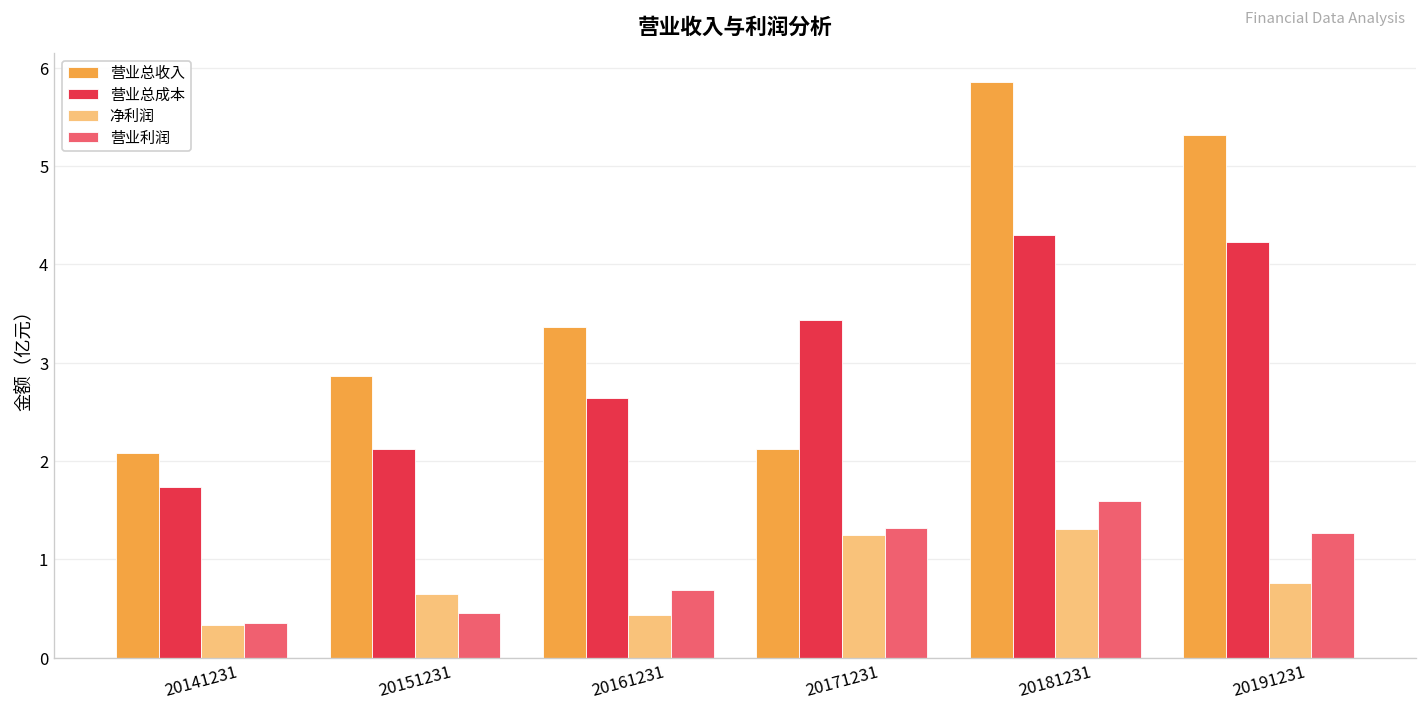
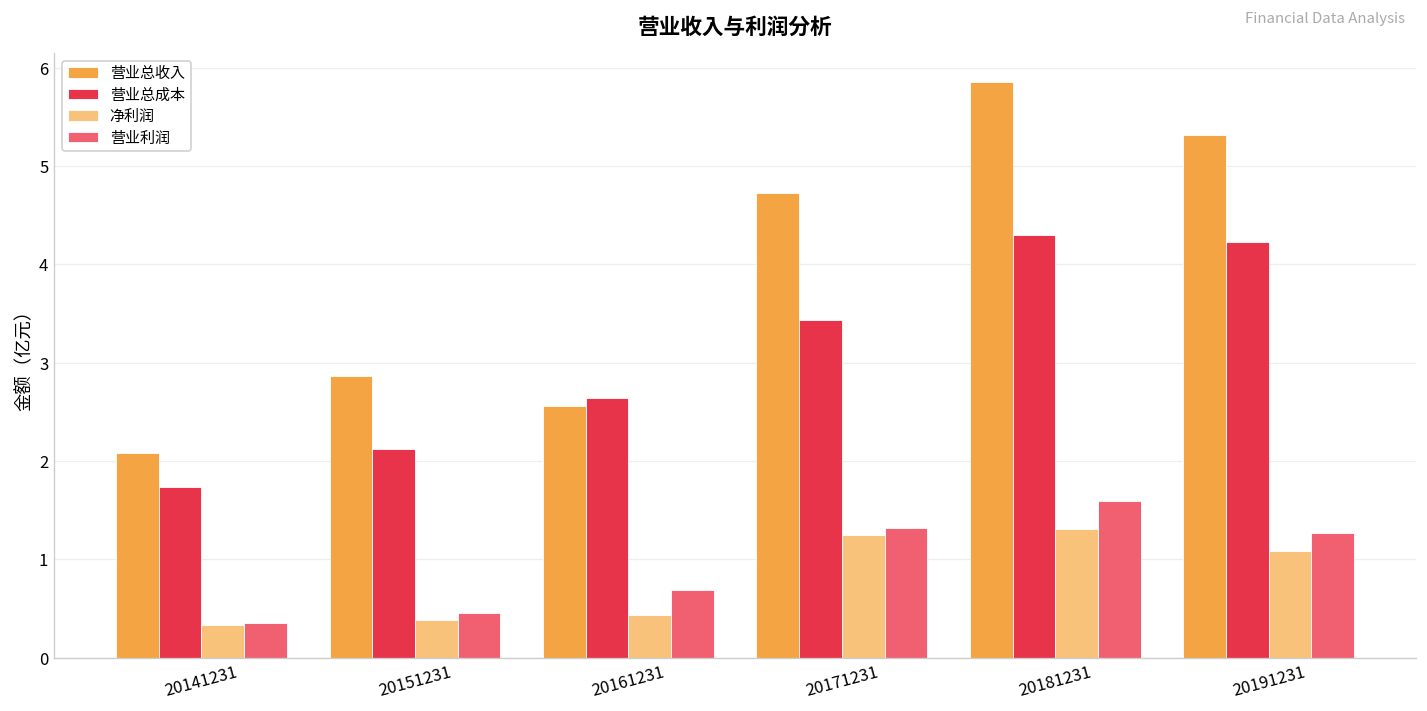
  {
    "营业总收入": {
      "20141231": 2.1,
      "20151231": 2.9,
-     "20161231": 3.4,
-     "20171231": 2.1,
+     "20161231": 2.6,
+     "20171231": 4.7,
      "20181231": 5.9,
      "20191231": 5.3
    },
    "净利润": {
      "20141231": 0.3,
-     "20151231": 0.7,
+     "20151231": 0.4,
      "20161231": 0.4,
      "20171231": 1.2,
      "20181231": 1.3,
-     "20191231": 0.8
+     "20191231": 1.1
    }
  }
